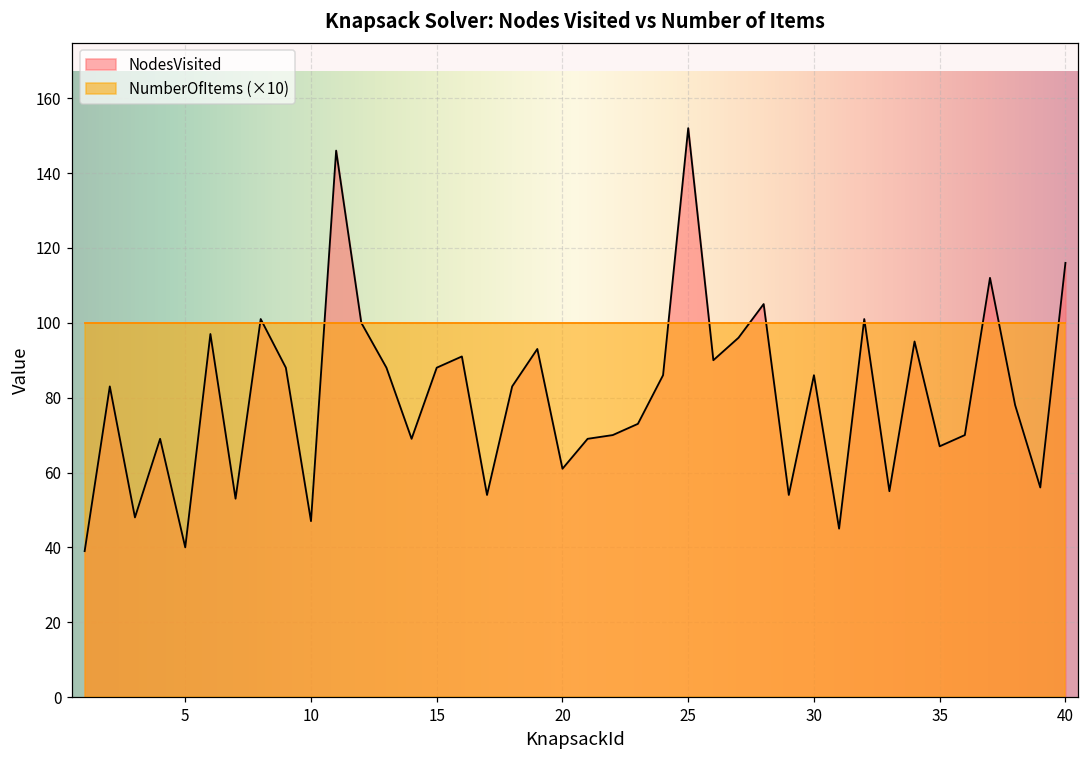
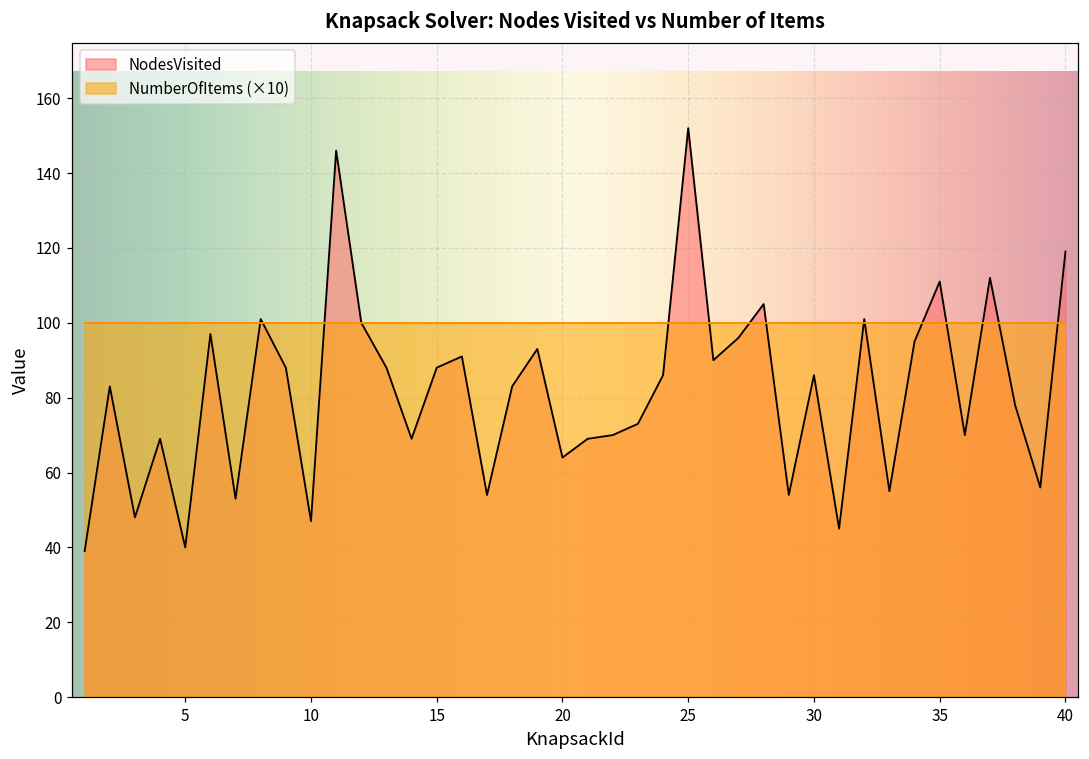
  {
    "NodesVisited": {
      "5": 40,
      "10": 47,
      "15": 88,
-     "20": 61,
+     "20": 64,
      "25": 152,
      "30": 86,
-     "35": 67,
-     "40": 116
+     "35": 111,
+     "40": 119
    },
    "NumberOfItems (×10)": {
      "5": 100,
      "10": 100,
      "15": 100,
      "20": 100,
      "25": 100,
      "30": 100,
      "35": 100,
      "40": 100
    }
  }
